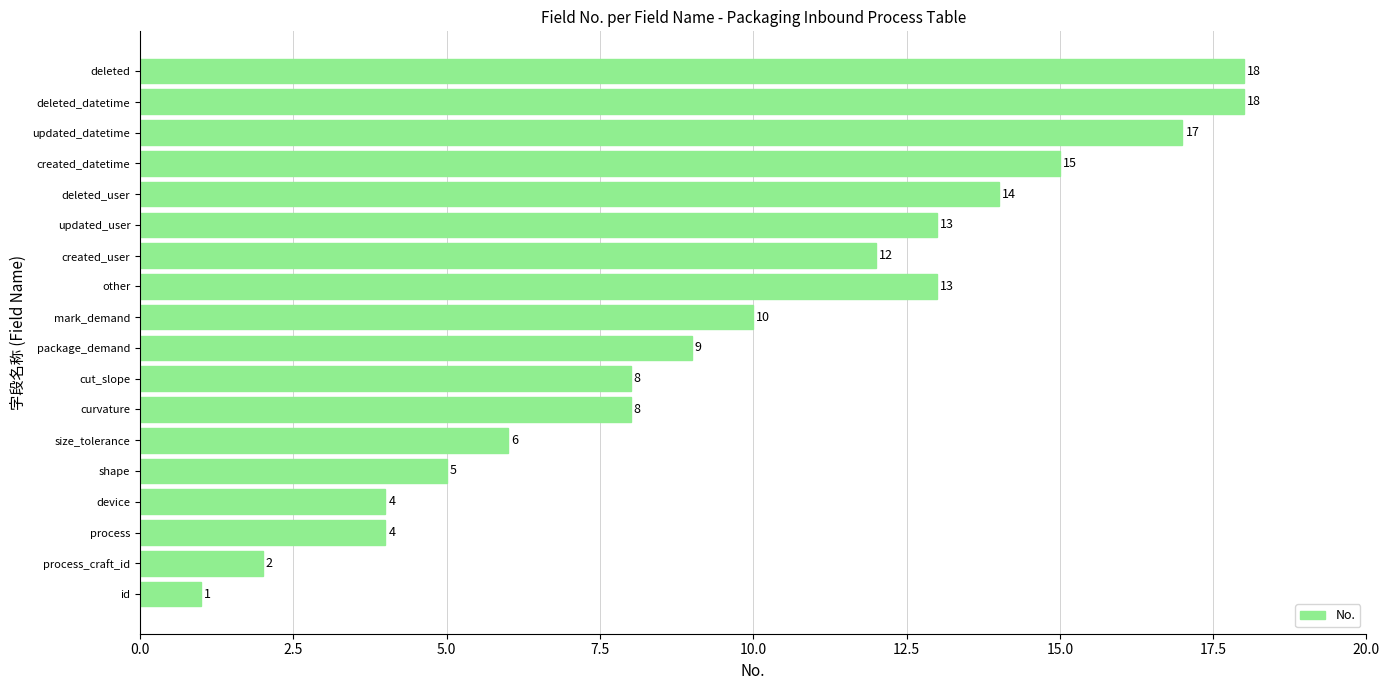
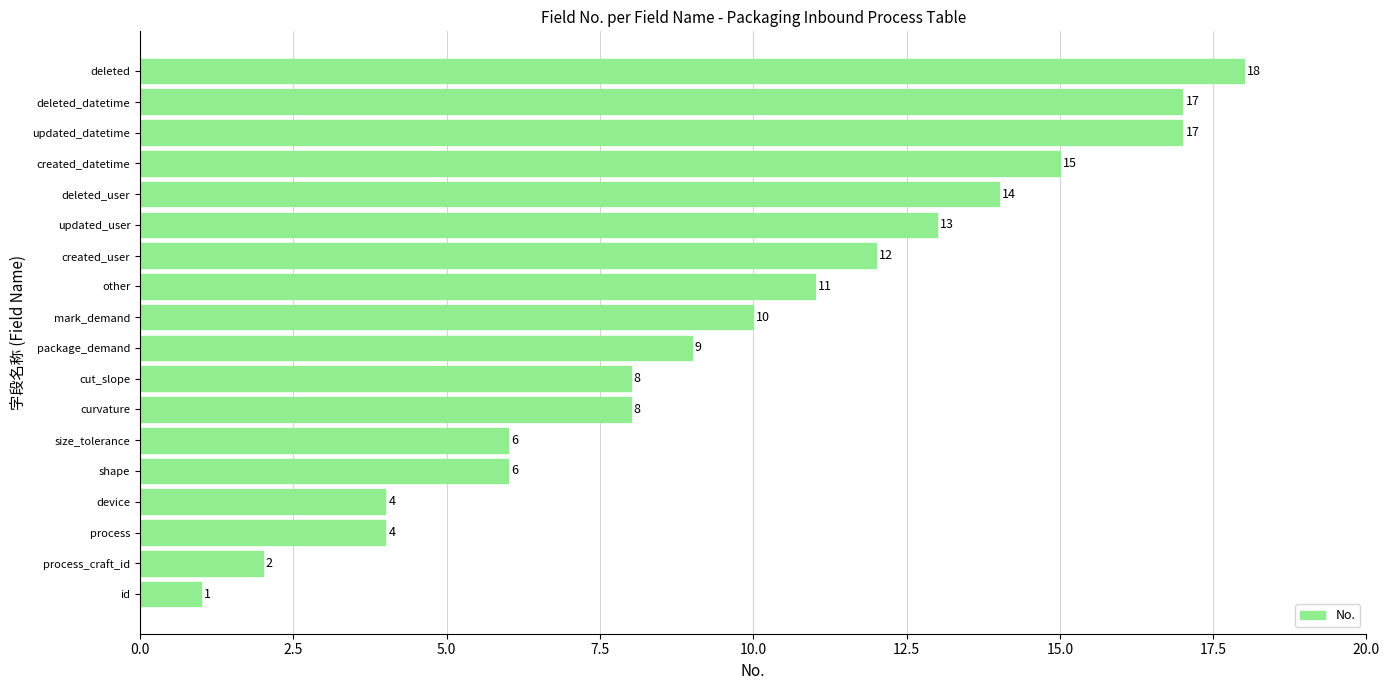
  {
    "deleted": 18,
-   "deleted_datetime": 18,
+   "deleted_datetime": 17,
    "updated_datetime": 17,
    "created_datetime": 15,
    "deleted_user": 14,
    "updated_user": 13,
    "created_user": 12,
-   "other": 13,
+   "other": 11,
    "mark_demand": 10,
    "package_demand": 9,
    "cut_slope": 8,
    "curvature": 8,
    "size_tolerance": 6,
-   "shape": 5,
+   "shape": 6,
    "device": 4,
    "process": 4,
    "process_craft_id": 2,
    "id": 1
  }
